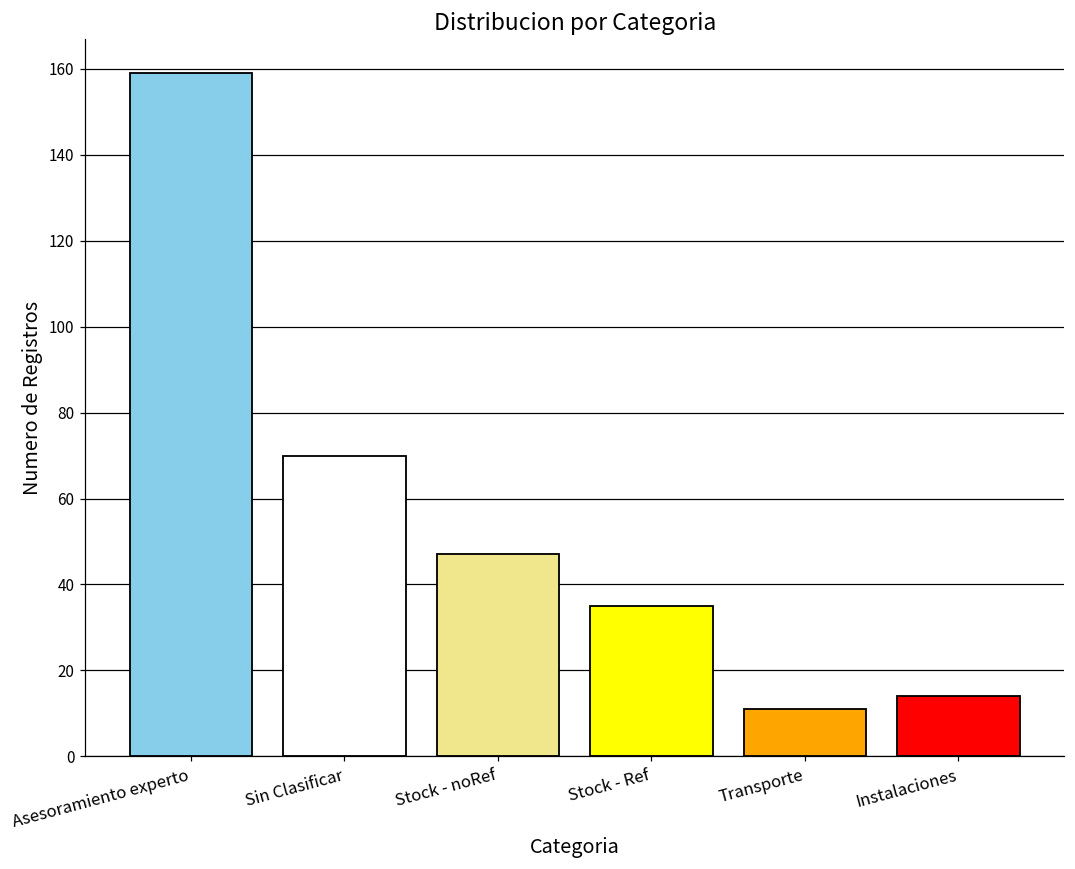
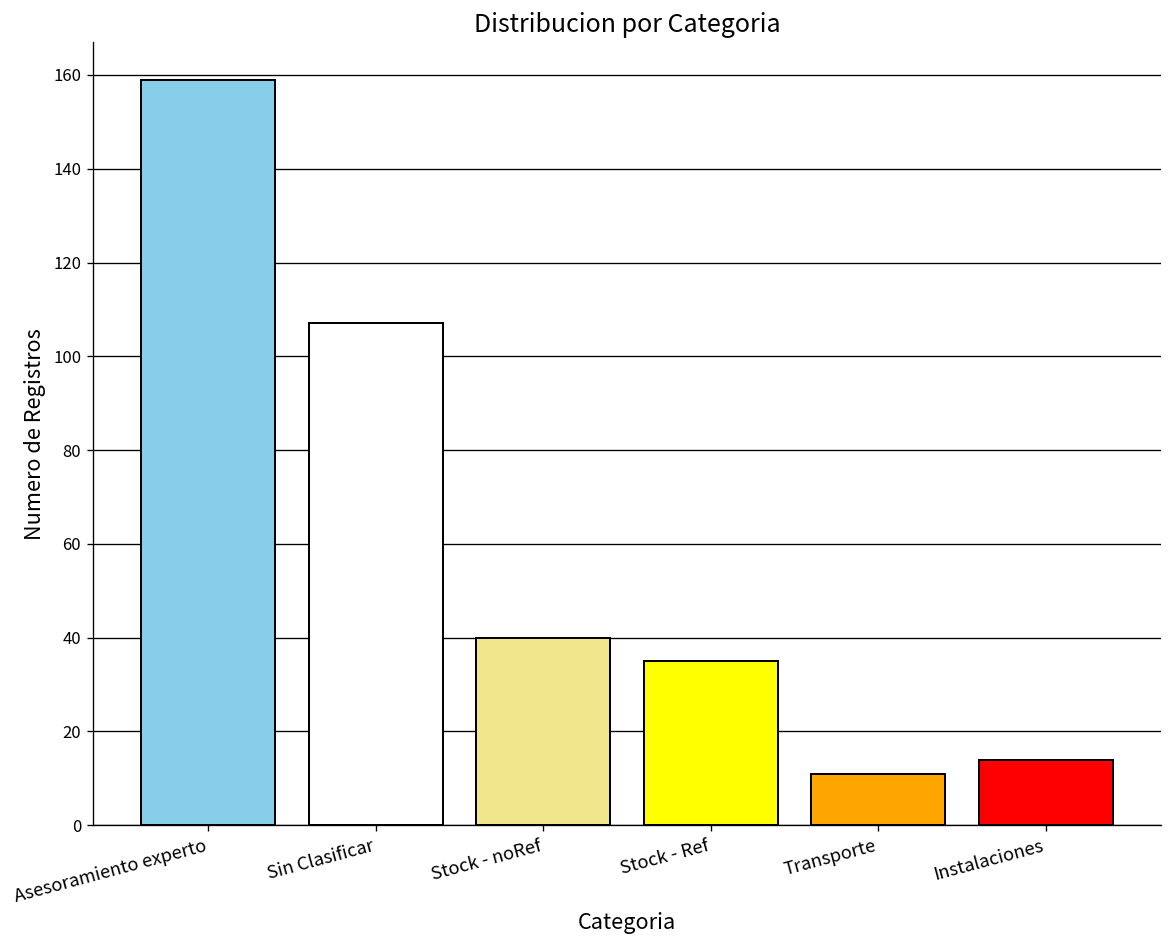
  {
    "Asesoramiento experto": 159,
-   "Sin Clasificar": 70,
-   "Stock - noRef": 47,
+   "Sin Clasificar": 107,
+   "Stock - noRef": 40,
    "Stock - Ref": 35,
    "Transporte": 11,
    "Instalaciones": 14
  }
